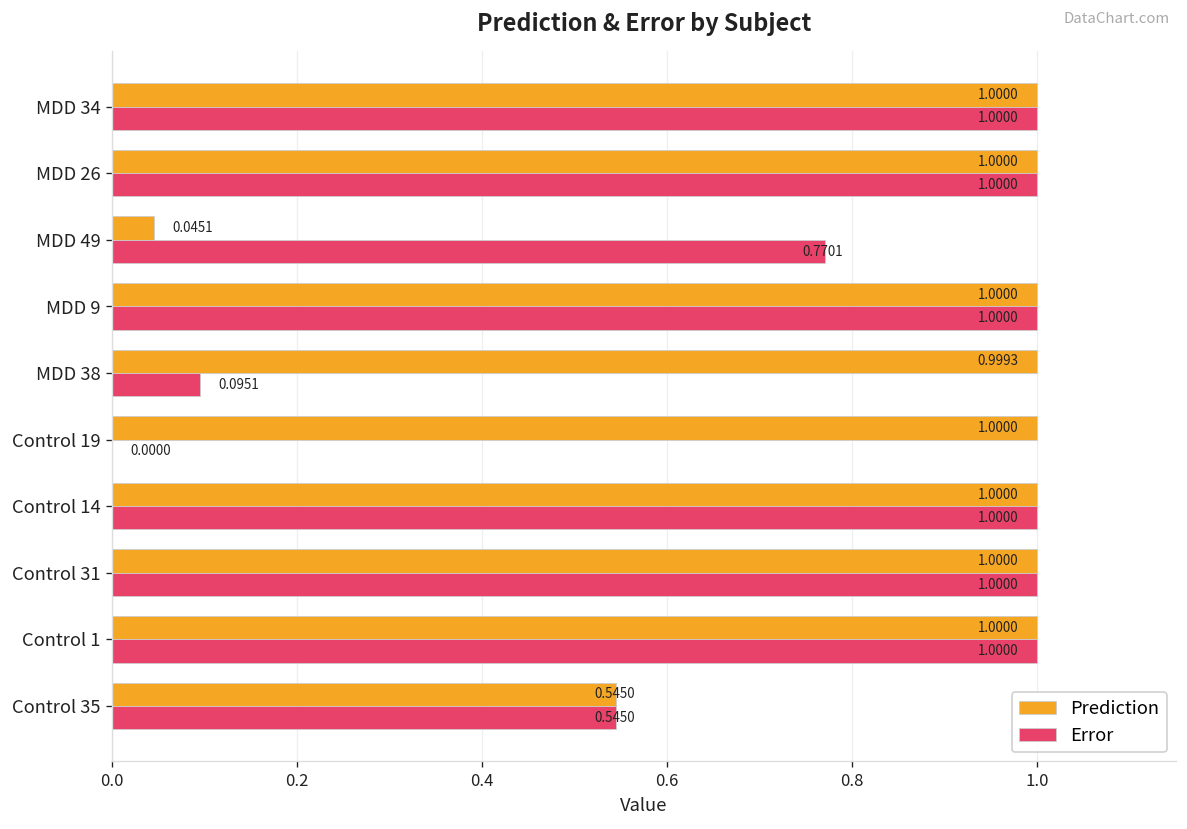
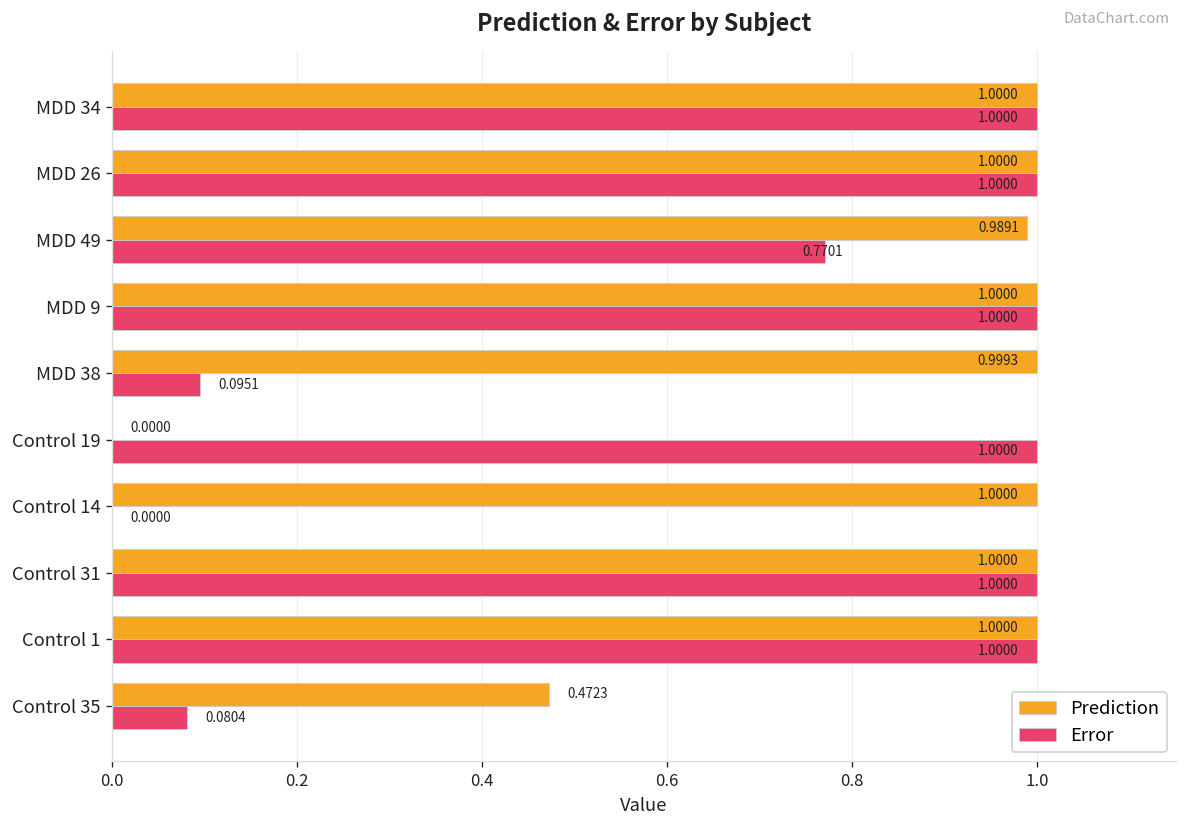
  {
    "Prediction": {
      "MDD 34": 1.0000,
      "MDD 26": 1.0000,
-     "MDD 49": 0.0451,
+     "MDD 49": 0.9891,
      "MDD 9": 1.0000,
      "MDD 38": 0.9993,
-     "Control 19": 1.0000,
+     "Control 19": 0.0000,
      "Control 14": 1.0000,
      "Control 31": 1.0000,
      "Control 1": 1.0000,
-     "Control 35": 0.5450
+     "Control 35": 0.4723
    },
    "Error": {
      "MDD 34": 1.0000,
      "MDD 26": 1.0000,
      "MDD 49": 0.7701,
      "MDD 9": 1.0000,
      "MDD 38": 0.0951,
-     "Control 19": 0.0000,
-     "Control 14": 1.0000,
+     "Control 19": 1.0000,
+     "Control 14": 0.0000,
      "Control 31": 1.0000,
      "Control 1": 1.0000,
-     "Control 35": 0.5450
+     "Control 35": 0.0804
    }
  }
